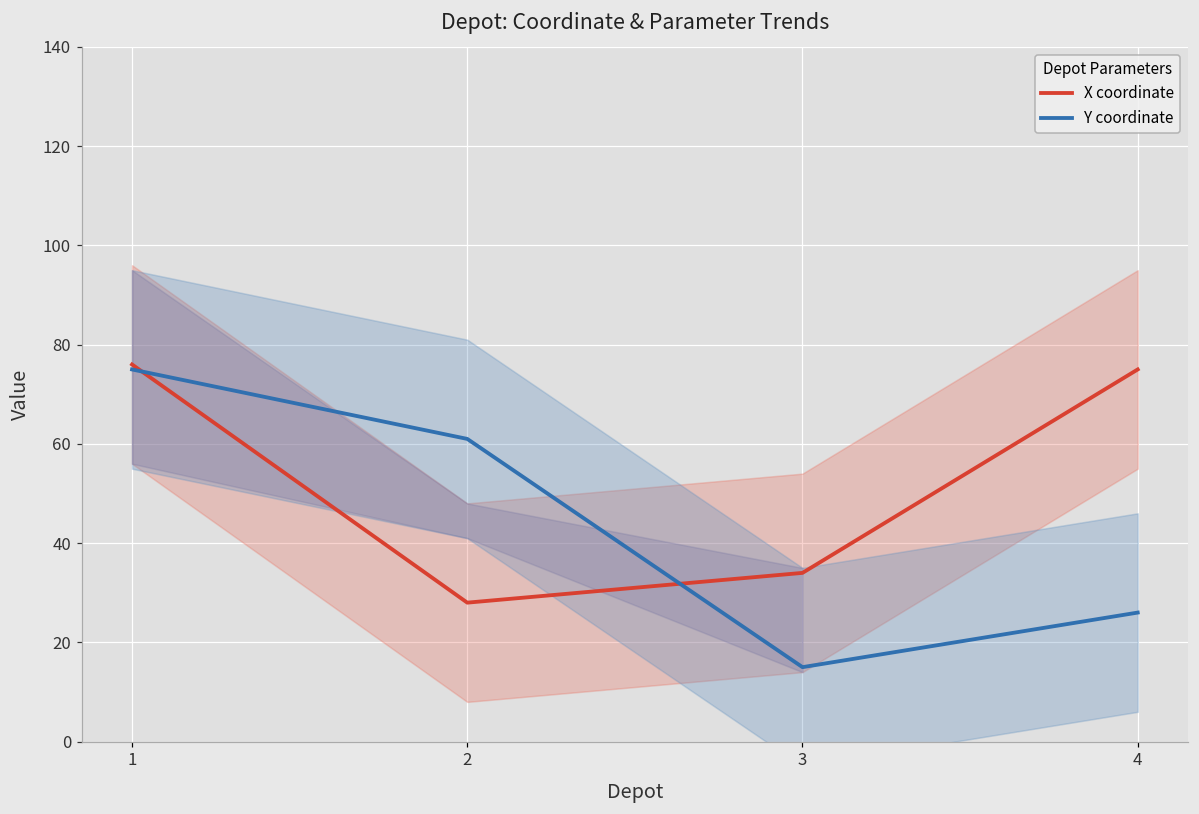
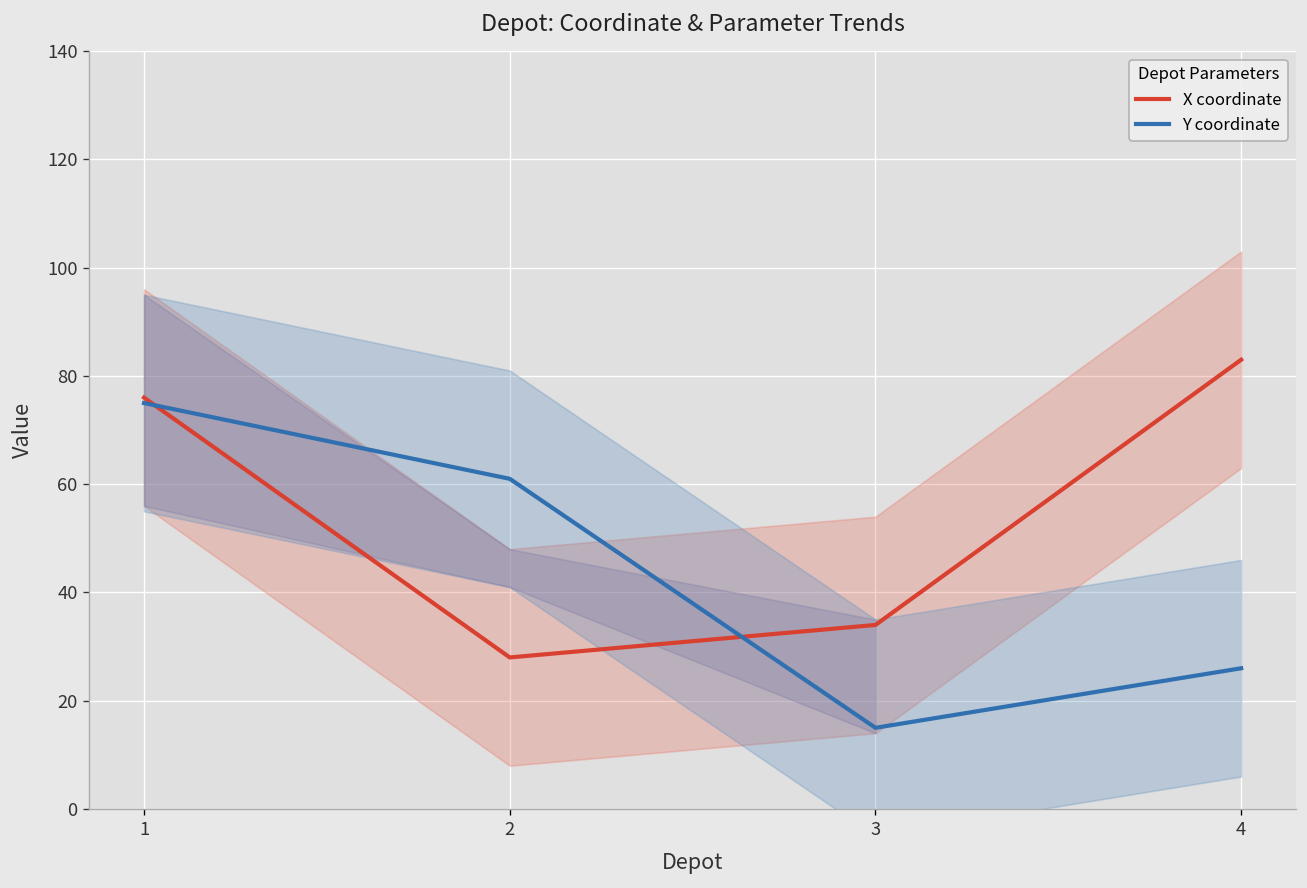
  {
    "X coordinate": {
      "1": 76,
      "2": 28,
      "3": 34,
-     "4": 75
+     "4": 83
    }
  }
